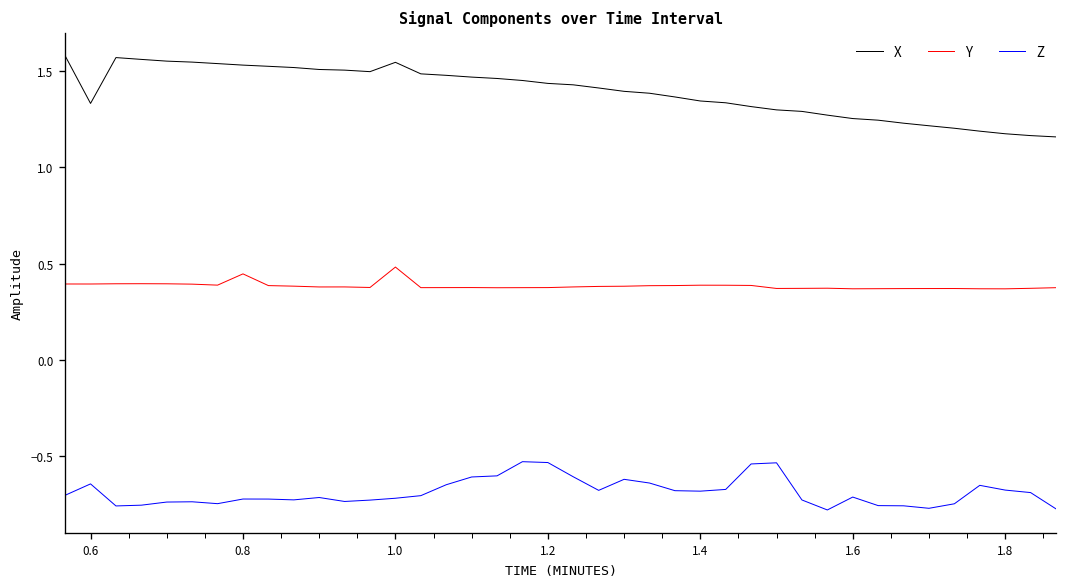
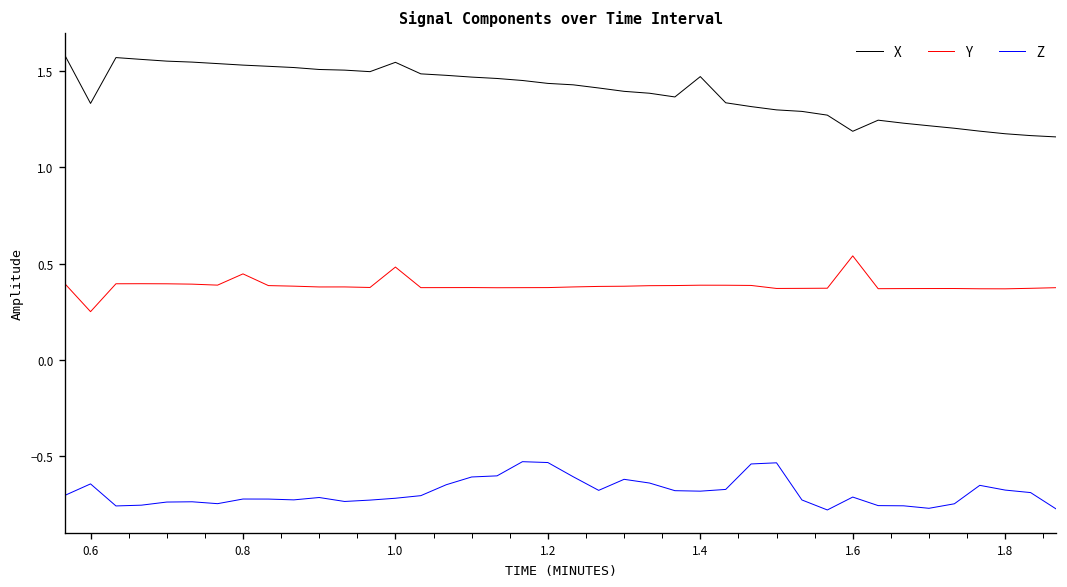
  {
    "X": {
      "0.6": 1.33,
      "0.8": 1.53,
      "1.0": 1.54,
      "1.2": 1.43,
-     "1.4": 1.34,
-     "1.6": 1.25,
+     "1.4": 1.47,
+     "1.6": 1.19,
      "1.8": 1.17
    },
    "Y": {
-     "0.6": 0.39,
+     "0.6": 0.25,
      "0.8": 0.45,
      "1.0": 0.48,
      "1.2": 0.38,
      "1.4": 0.39,
-     "1.6": 0.37,
+     "1.6": 0.54,
      "1.8": 0.37
    },
    "Z": {
      "0.6": -0.64,
      "0.8": -0.72,
      "1.0": -0.72,
      "1.2": -0.53,
      "1.4": -0.68,
      "1.6": -0.71,
      "1.8": -0.68
    }
  }
